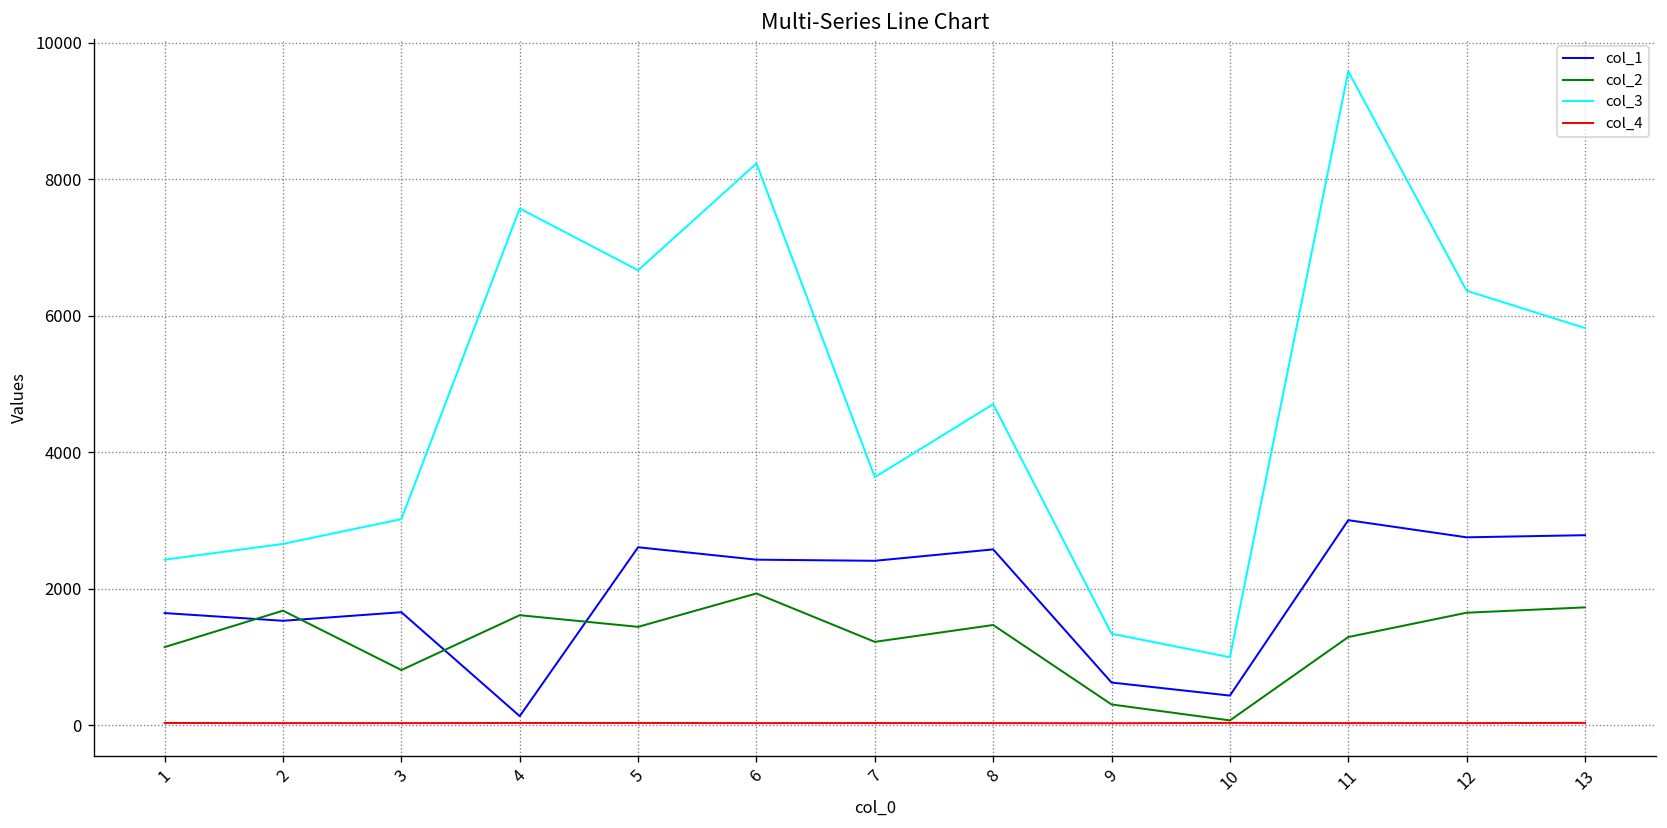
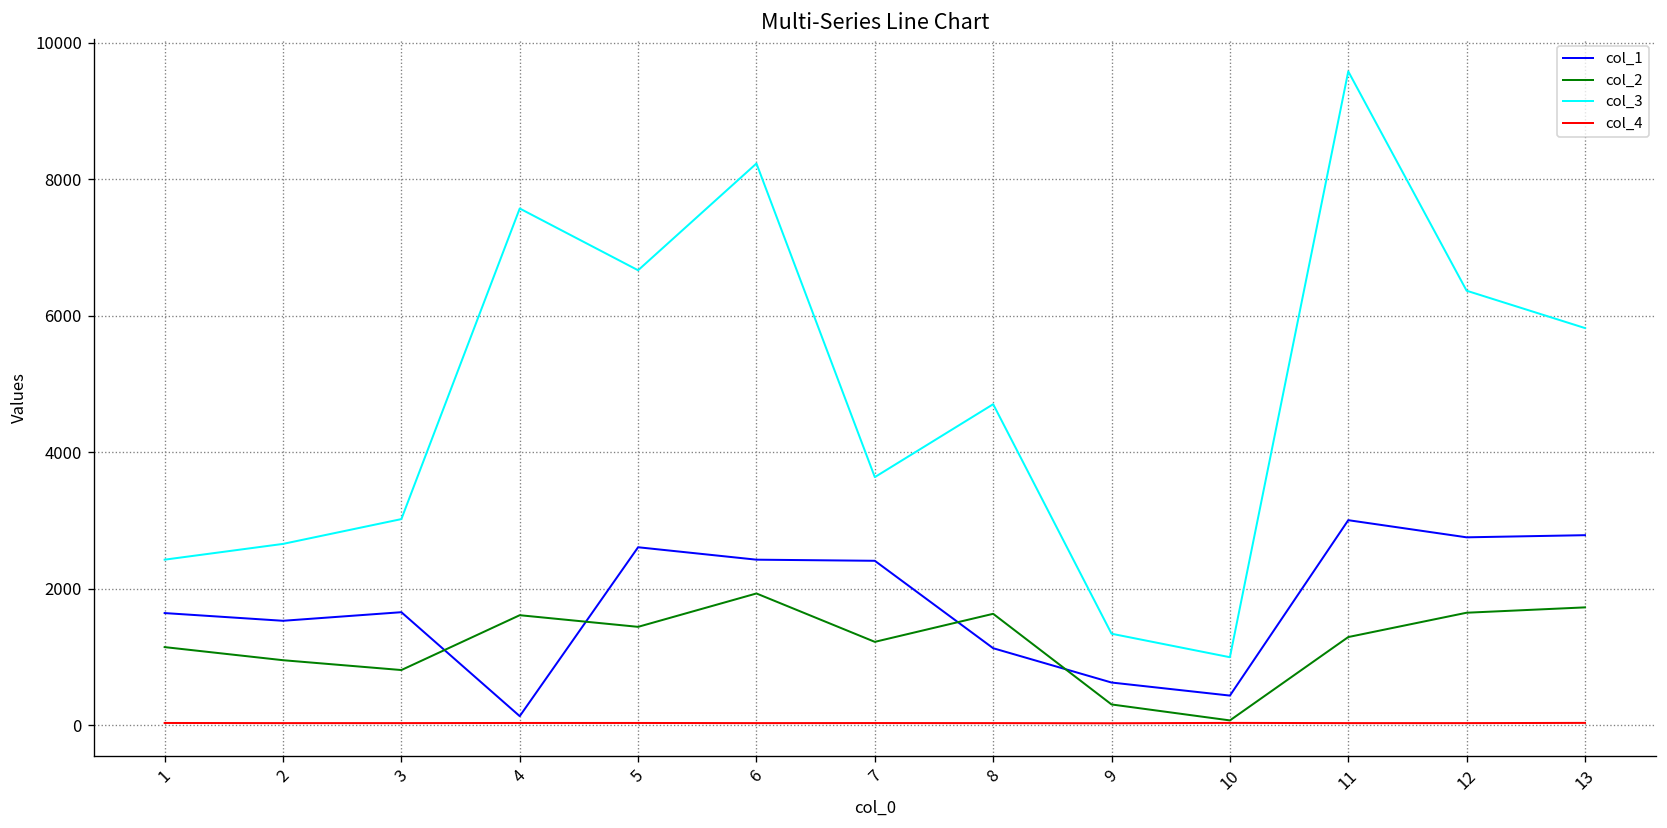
  {
    "col_1": {
      "1": 1600,
      "2": 1500,
      "3": 1700,
      "4": 100,
      "5": 2600,
      "6": 2400,
      "7": 2400,
-     "8": 2600,
+     "8": 1100,
      "9": 600,
      "10": 400,
      "11": 3000,
      "12": 2800,
      "13": 2800
    },
    "col_2": {
      "1": 1100,
-     "2": 1700,
+     "2": 1000,
      "3": 800,
      "4": 1600,
      "5": 1400,
      "6": 1900,
      "7": 1200,
-     "8": 1500,
+     "8": 1600,
      "9": 300,
      "11": 1300,
      "12": 1700,
      "13": 1700
    },
    "col_3": {
      "1": 2400,
      "2": 2700,
      "3": 3000,
      "4": 7600,
      "5": 6700,
      "6": 8200,
      "7": 3600,
      "8": 4700,
      "9": 1300,
      "10": 1000,
      "11": 9600,
      "12": 6400,
      "13": 5800
    },
    "col_4": {
      "1": 0,
      "2": 0,
      "3": 0,
      "4": 0,
      "5": 0,
      "6": 0,
      "7": 0,
      "8": 0,
      "9": 0,
      "11": 0,
      "12": 0,
      "13": 0
    }
  }
